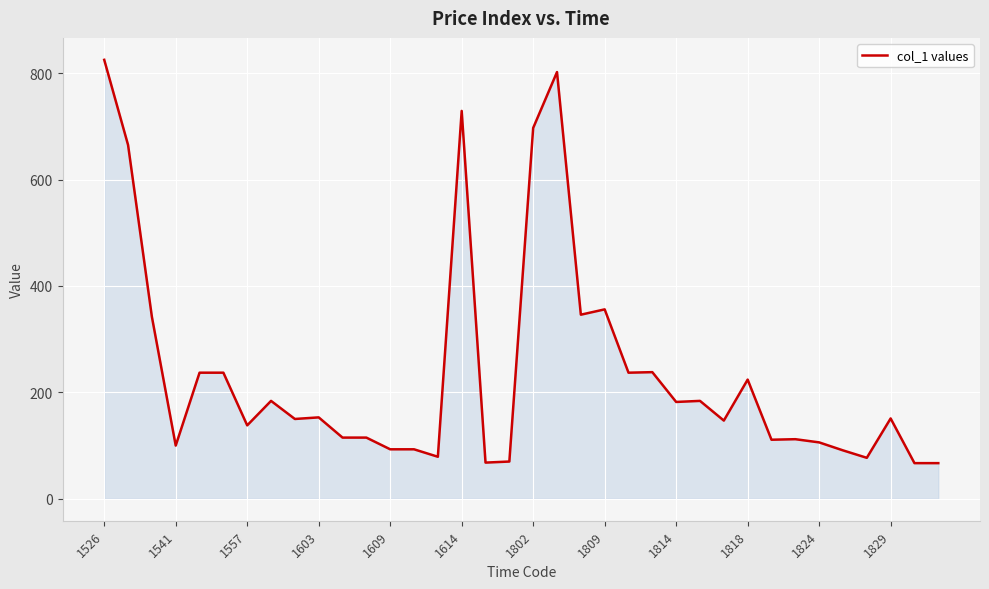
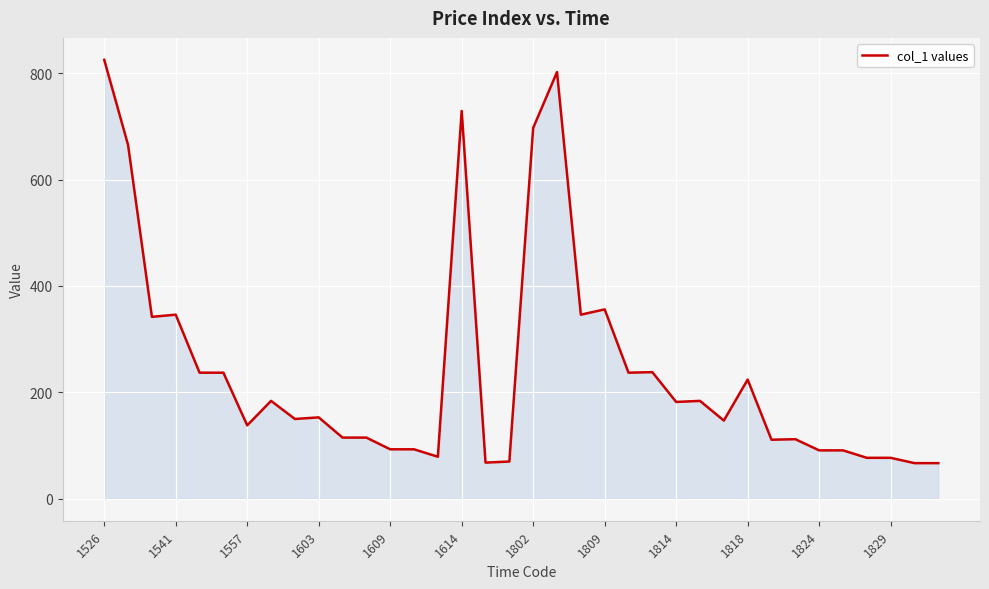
  {
    "1526": 830,
-   "1541": 100,
+   "1541": 350,
    "1557": 140,
    "1603": 150,
    "1609": 90,
    "1614": 730,
    "1802": 700,
    "1809": 360,
    "1814": 180,
    "1818": 220,
-   "1824": 110,
-   "1829": 150
+   "1824": 90,
+   "1829": 80
  }
